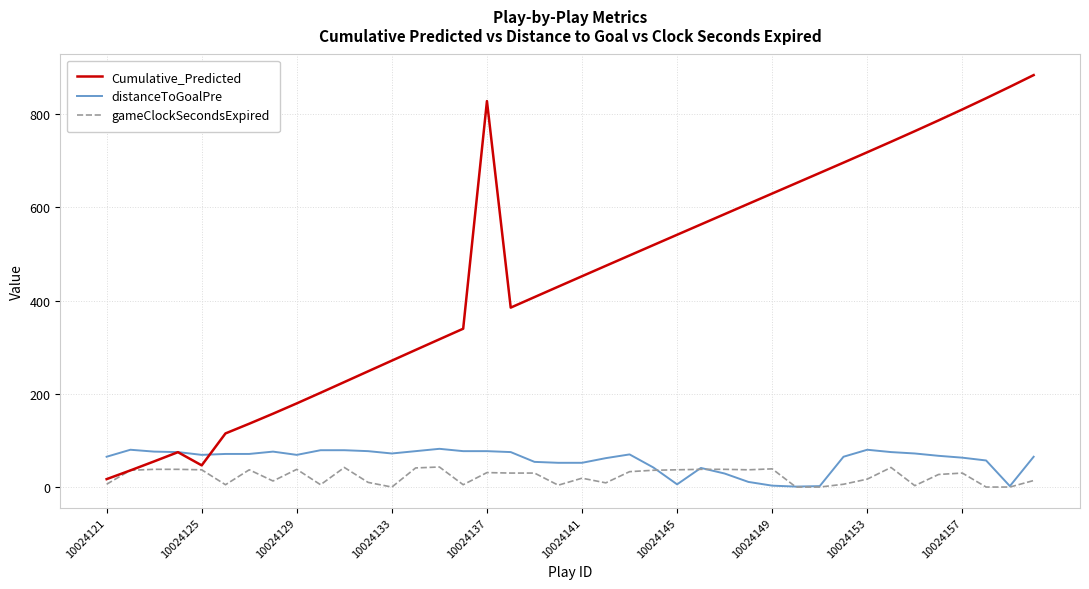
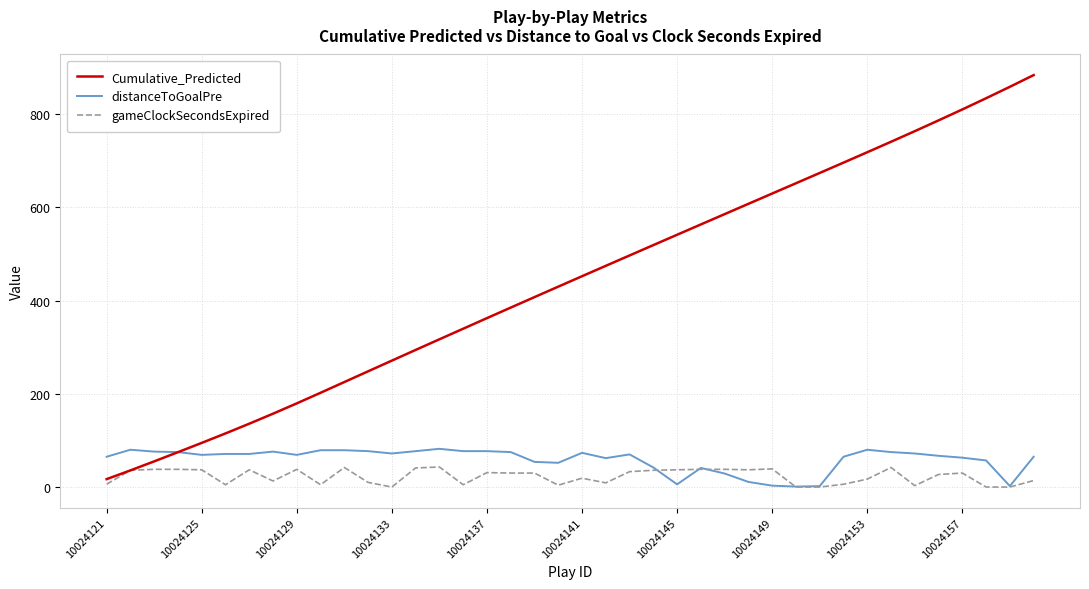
  {
    "Cumulative_Predicted": {
      "10024121": 20,
-     "10024125": 50,
+     "10024125": 90,
      "10024129": 180,
      "10024133": 270,
-     "10024137": 830,
+     "10024137": 360,
      "10024141": 450,
      "10024145": 540,
      "10024149": 630,
      "10024153": 720,
      "10024157": 810
    },
    "distanceToGoalPre": {
      "10024121": 70,
      "10024125": 70,
      "10024129": 70,
      "10024133": 70,
      "10024137": 80,
-     "10024141": 50,
+     "10024141": 70,
      "10024145": 10,
      "10024149": 0,
      "10024153": 80,
      "10024157": 60
    },
    "gameClockSecondsExpired": {
      "10024121": 10,
      "10024125": 40,
      "10024129": 40,
      "10024133": 0,
      "10024137": 30,
      "10024141": 20,
      "10024145": 40,
      "10024149": 40,
      "10024153": 20,
      "10024157": 30
    }
  }
